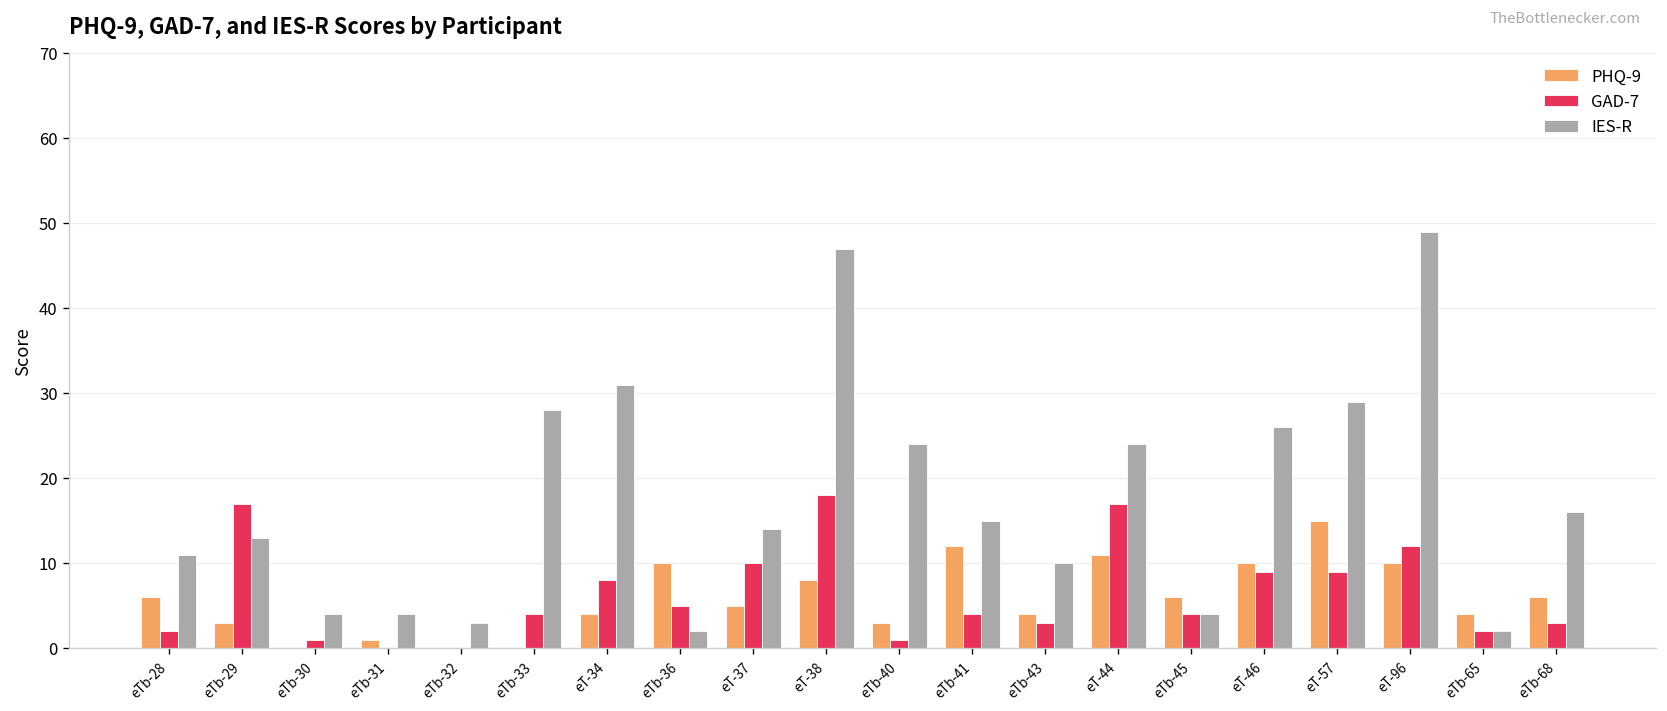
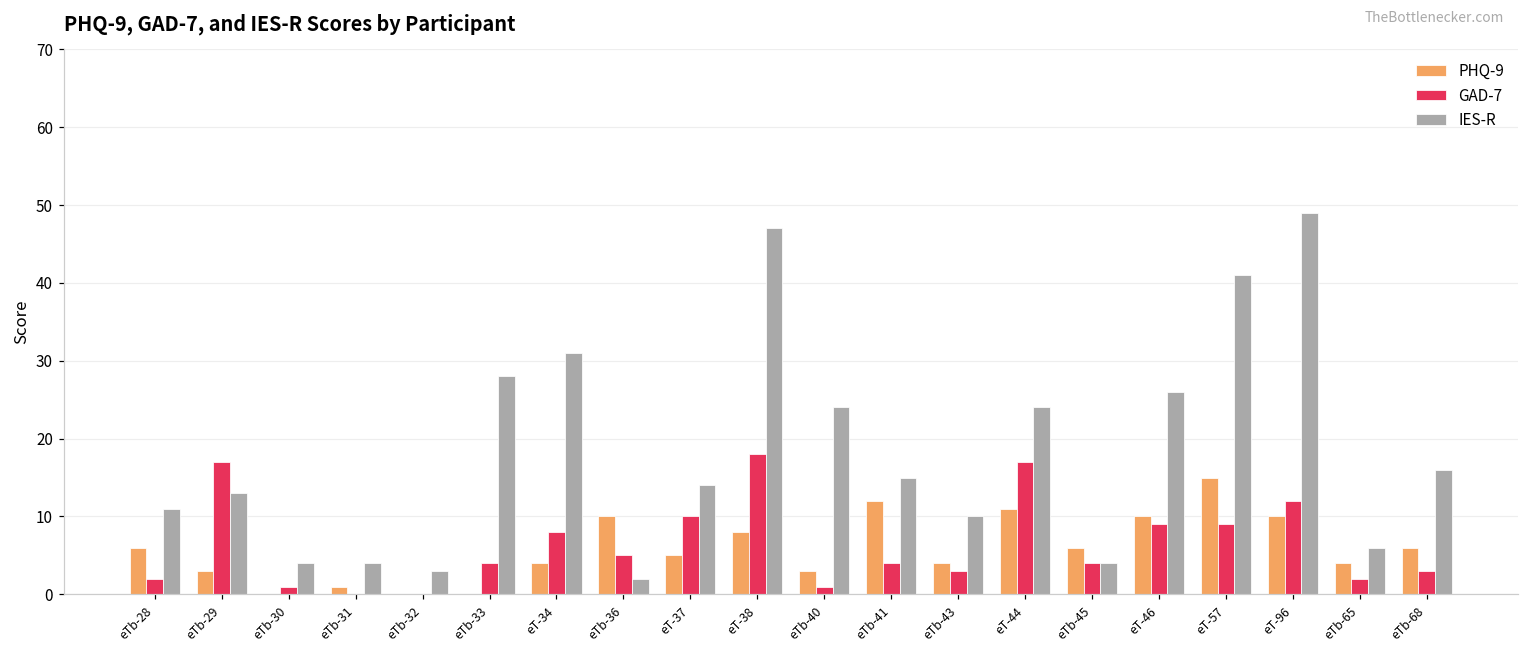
  {
    "PHQ-9": {
      "eTb-28": 6,
      "eTb-29": 3,
      "eTb-30": 0,
      "eTb-31": 1,
      "eTb-32": 0,
      "eTb-33": 0,
      "eT-34": 4,
      "eTb-36": 10,
      "eT-37": 5,
      "eT-38": 8,
      "eTb-40": 3,
      "eTb-41": 12,
      "eTb-43": 4,
      "eT-44": 11,
      "eTb-45": 6,
      "eT-46": 10,
      "eT-57": 15,
      "eT-96": 10,
      "eTb-65": 4,
      "eTb-68": 6
    },
    "GAD-7": {
      "eTb-28": 2,
      "eTb-29": 17,
      "eTb-30": 1,
      "eTb-31": 0,
      "eTb-32": 0,
      "eTb-33": 4,
      "eT-34": 8,
      "eTb-36": 5,
      "eT-37": 10,
      "eT-38": 18,
      "eTb-40": 1,
      "eTb-41": 4,
      "eTb-43": 3,
      "eT-44": 17,
      "eTb-45": 4,
      "eT-46": 9,
      "eT-57": 9,
      "eT-96": 12,
      "eTb-65": 2,
      "eTb-68": 3
    },
    "IES-R": {
      "eTb-28": 11,
      "eTb-29": 13,
      "eTb-30": 4,
      "eTb-31": 4,
      "eTb-32": 3,
      "eTb-33": 28,
      "eT-34": 31,
      "eTb-36": 2,
      "eT-37": 14,
      "eT-38": 47,
      "eTb-40": 24,
      "eTb-41": 15,
      "eTb-43": 10,
      "eT-44": 24,
      "eTb-45": 4,
      "eT-46": 26,
-     "eT-57": 29,
+     "eT-57": 41,
      "eT-96": 49,
-     "eTb-65": 2,
+     "eTb-65": 6,
      "eTb-68": 16
    }
  }
